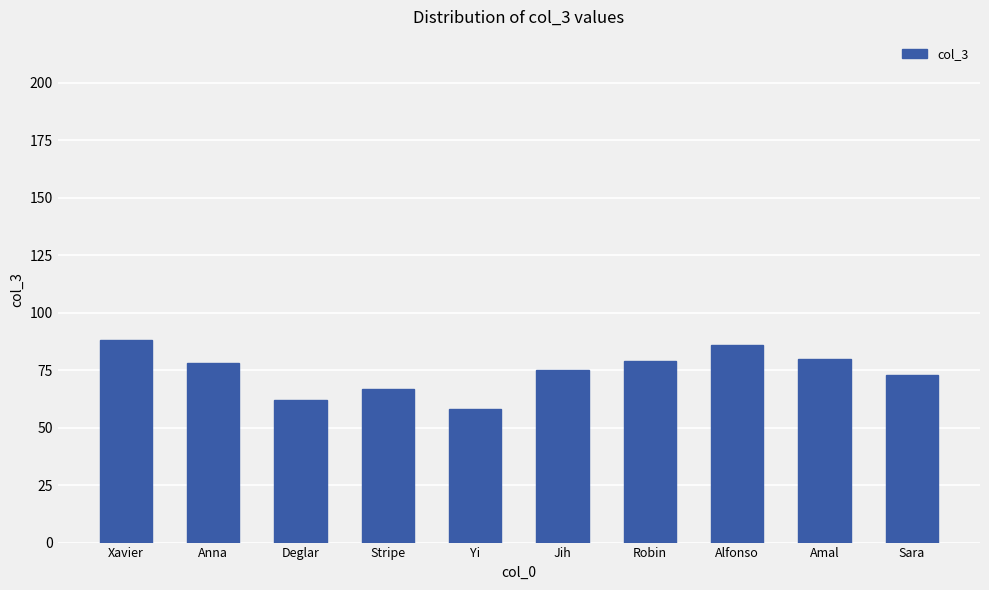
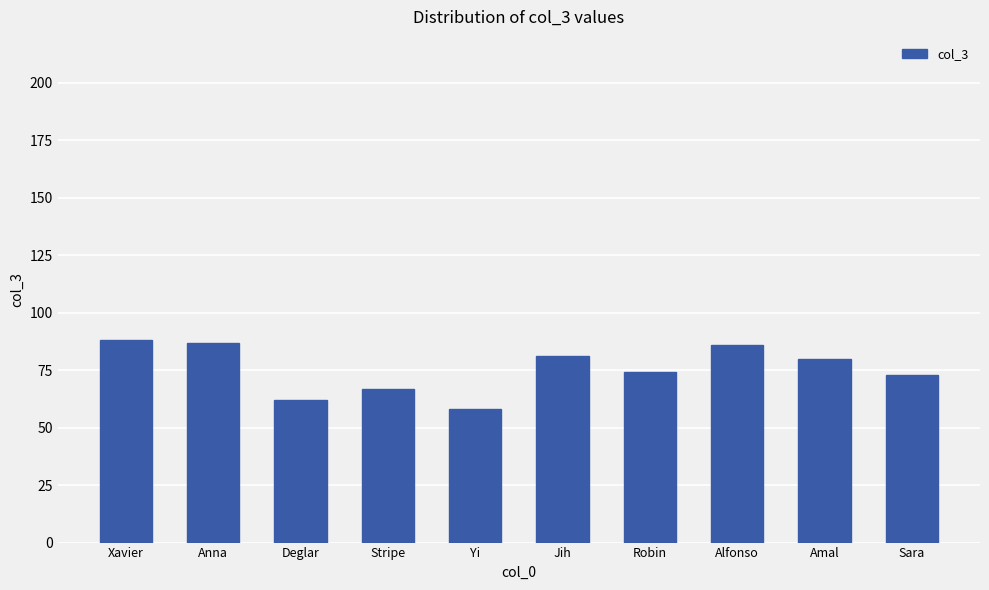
  {
    "Xavier": 88,
-   "Anna": 78,
+   "Anna": 87,
    "Deglar": 62,
    "Stripe": 67,
    "Yi": 58,
-   "Jih": 75,
-   "Robin": 79,
+   "Jih": 81,
+   "Robin": 74,
    "Alfonso": 86,
    "Amal": 80,
    "Sara": 73
  }
